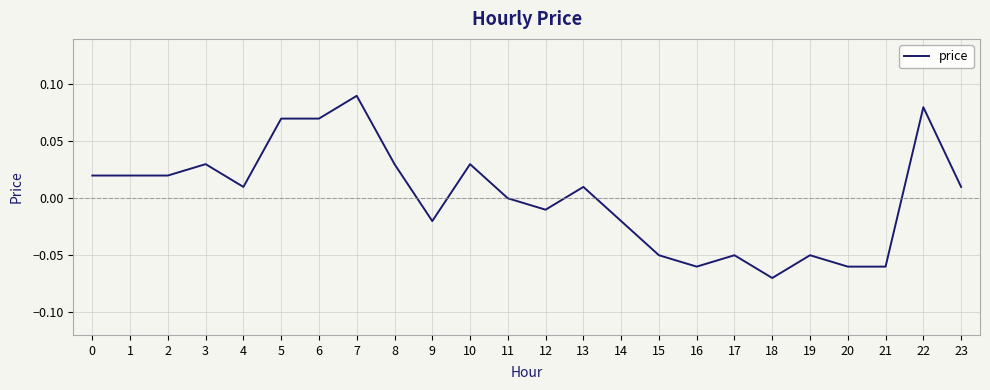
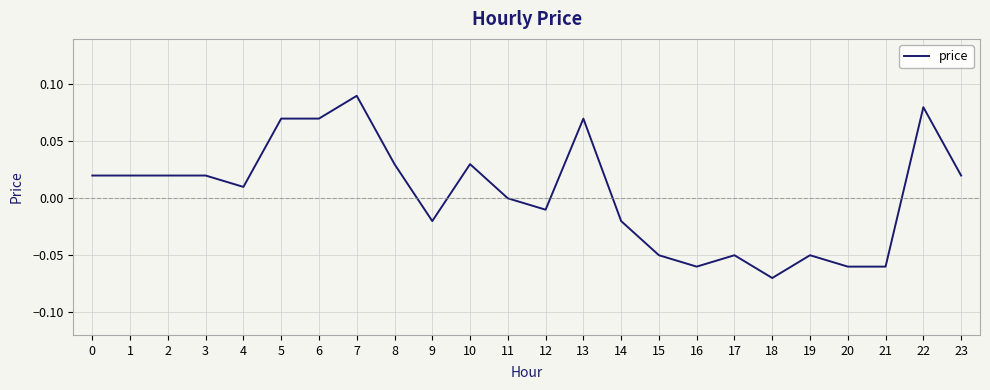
  {
    "0": 0.02,
    "1": 0.02,
    "2": 0.02,
-   "3": 0.03,
+   "3": 0.02,
    "4": 0.01,
    "5": 0.07,
    "6": 0.07,
    "7": 0.09,
    "8": 0.03,
    "9": -0.02,
    "10": 0.03,
    "11": 0.00,
    "12": -0.01,
-   "13": 0.01,
+   "13": 0.07,
    "14": -0.02,
    "15": -0.05,
    "16": -0.06,
    "17": -0.05,
    "18": -0.07,
    "19": -0.05,
    "20": -0.06,
    "21": -0.06,
    "22": 0.08,
-   "23": 0.01
+   "23": 0.02
  }
